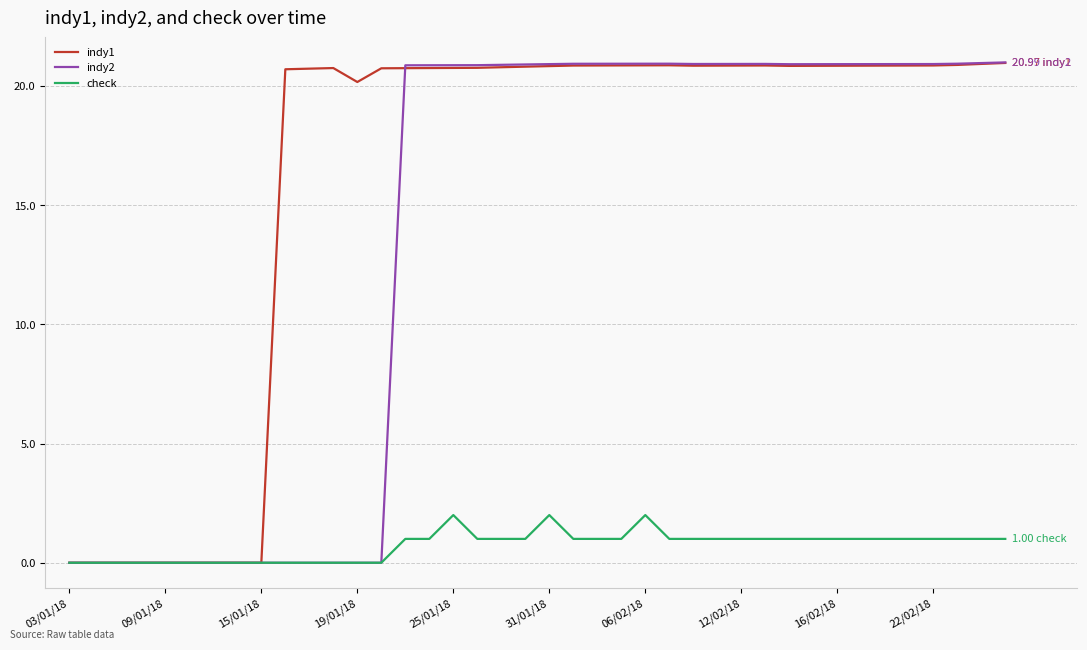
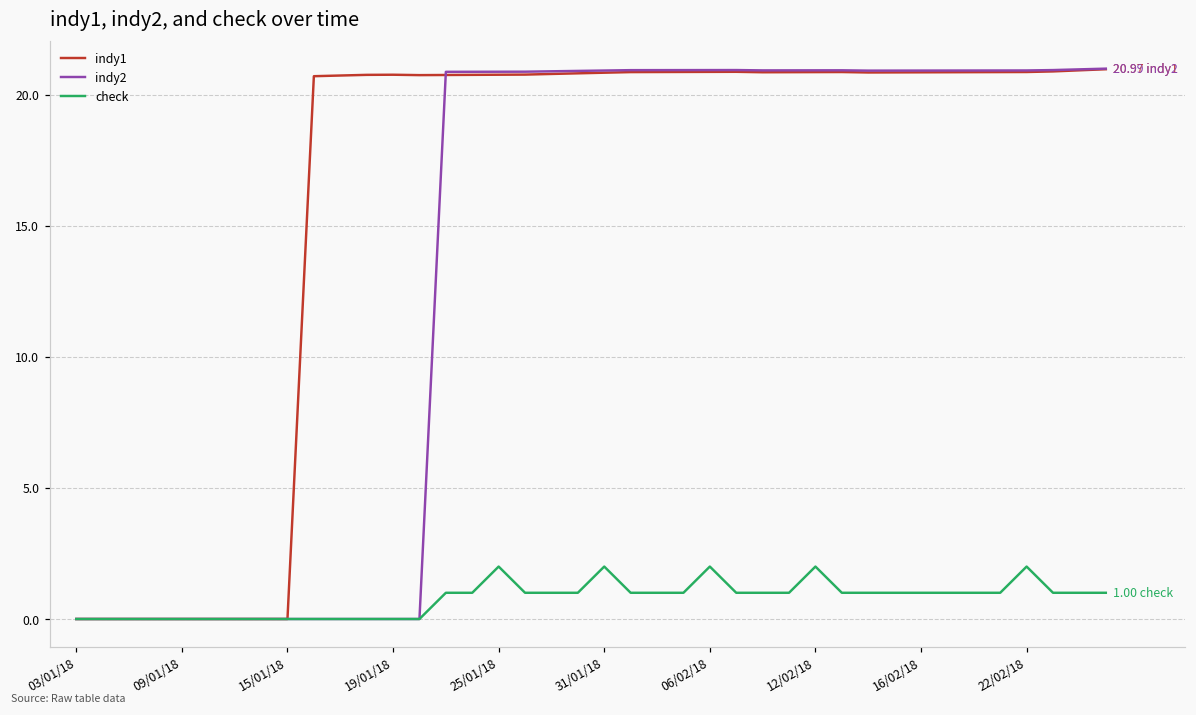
  {
    "indy1": {
-     "19/01/18": 20.2,
+     "19/01/18": 20.8,
      "25/01/18": 20.8
    },
    "indy2": {
      "25/01/18": 20.9
    },
    "check": {
      "25/01/18": 2,
      "31/01/18": 2,
      "06/02/18": 2,
-     "12/02/18": 1,
+     "12/02/18": 2,
      "16/02/18": 1,
-     "22/02/18": 1
+     "22/02/18": 2
    }
  }
